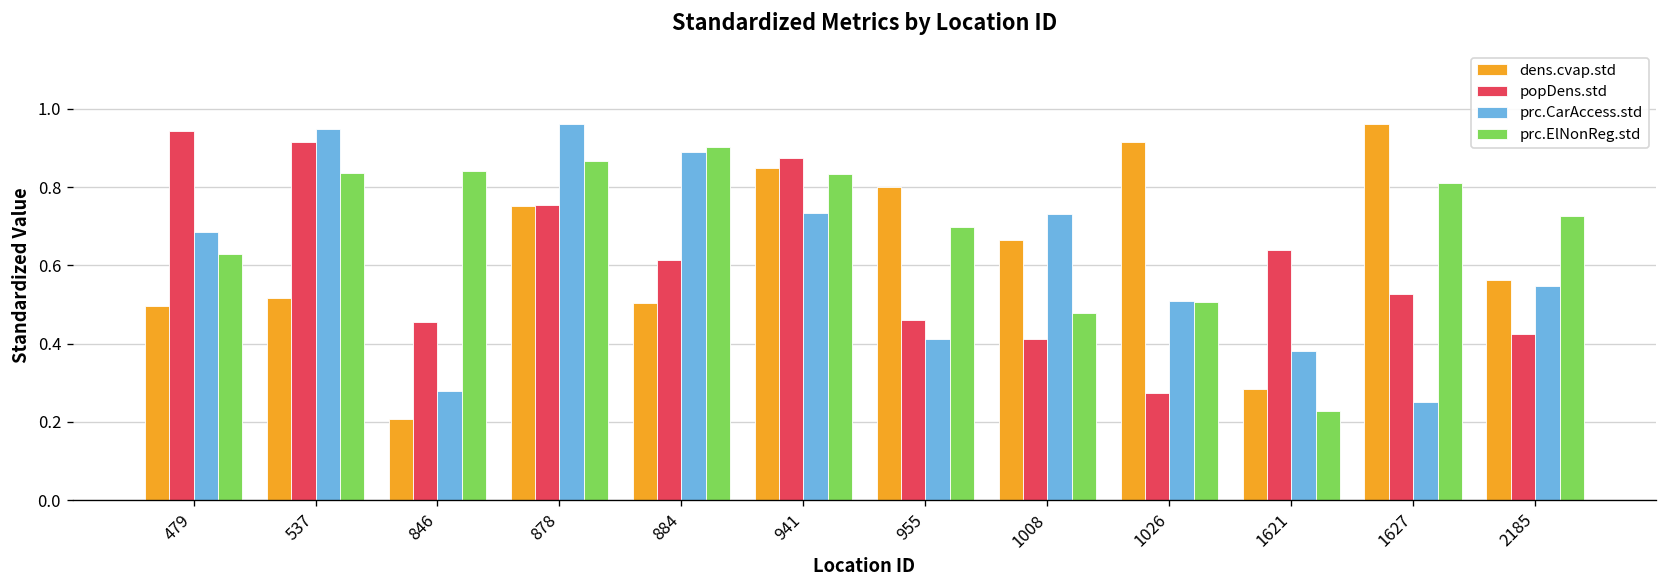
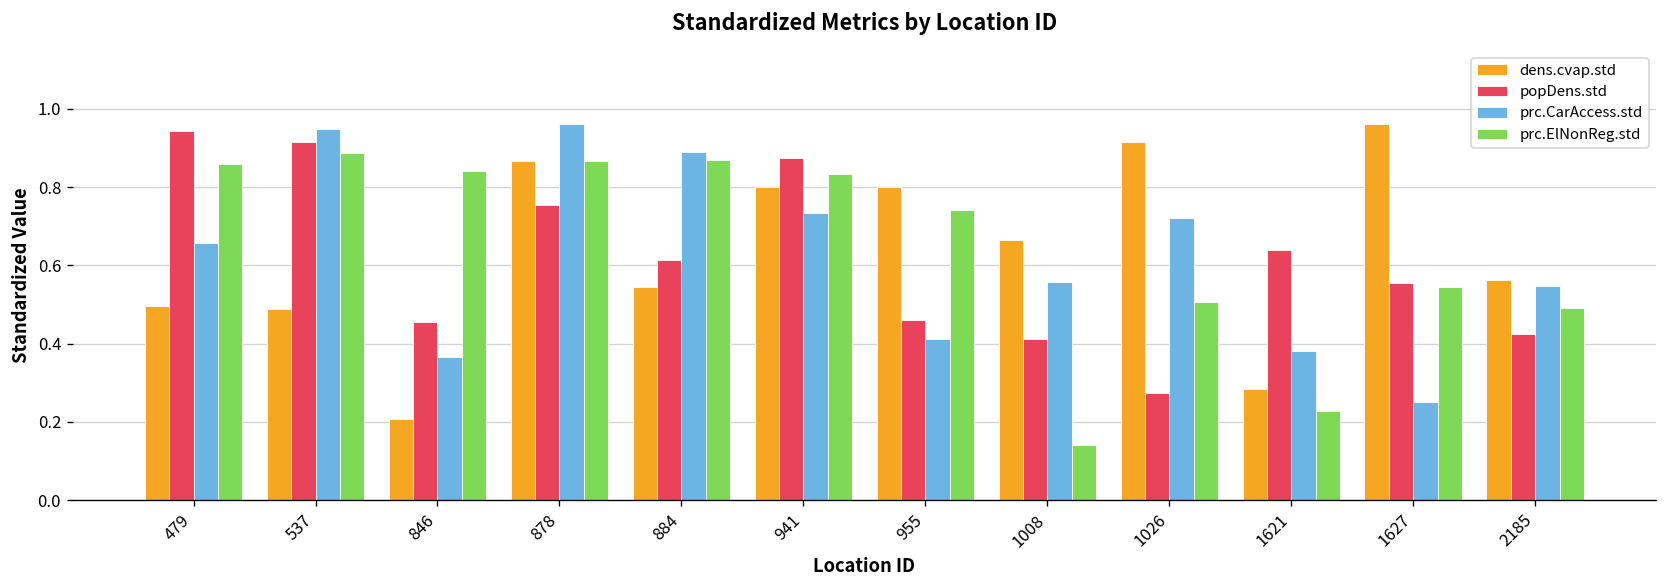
  {
    "dens.cvap.std": {
      "479": 0.50,
-     "537": 0.52,
+     "537": 0.49,
      "846": 0.21,
-     "878": 0.75,
-     "884": 0.50,
-     "941": 0.85,
+     "878": 0.87,
+     "884": 0.55,
+     "941": 0.80,
      "955": 0.80,
      "1008": 0.67,
      "1026": 0.92,
      "1621": 0.28,
      "1627": 0.96,
      "2185": 0.56
    },
    "popDens.std": {
      "479": 0.94,
      "537": 0.92,
      "846": 0.46,
      "878": 0.75,
      "884": 0.61,
      "941": 0.87,
      "955": 0.46,
      "1008": 0.41,
      "1026": 0.27,
      "1621": 0.64,
-     "1627": 0.53,
+     "1627": 0.56,
      "2185": 0.42
    },
    "prc.CarAccess.std": {
-     "479": 0.68,
+     "479": 0.66,
      "537": 0.95,
-     "846": 0.28,
+     "846": 0.37,
      "878": 0.96,
      "884": 0.89,
      "941": 0.73,
      "955": 0.41,
-     "1008": 0.73,
-     "1026": 0.51,
+     "1008": 0.56,
+     "1026": 0.72,
      "1621": 0.38,
      "1627": 0.25,
      "2185": 0.55
    },
    "prc.ElNonReg.std": {
-     "479": 0.63,
-     "537": 0.83,
+     "479": 0.86,
+     "537": 0.89,
      "846": 0.84,
      "878": 0.87,
-     "884": 0.90,
+     "884": 0.87,
      "941": 0.83,
-     "955": 0.70,
-     "1008": 0.48,
+     "955": 0.74,
+     "1008": 0.14,
      "1026": 0.51,
      "1621": 0.23,
-     "1627": 0.81,
-     "2185": 0.73
+     "1627": 0.54,
+     "2185": 0.49
    }
  }
